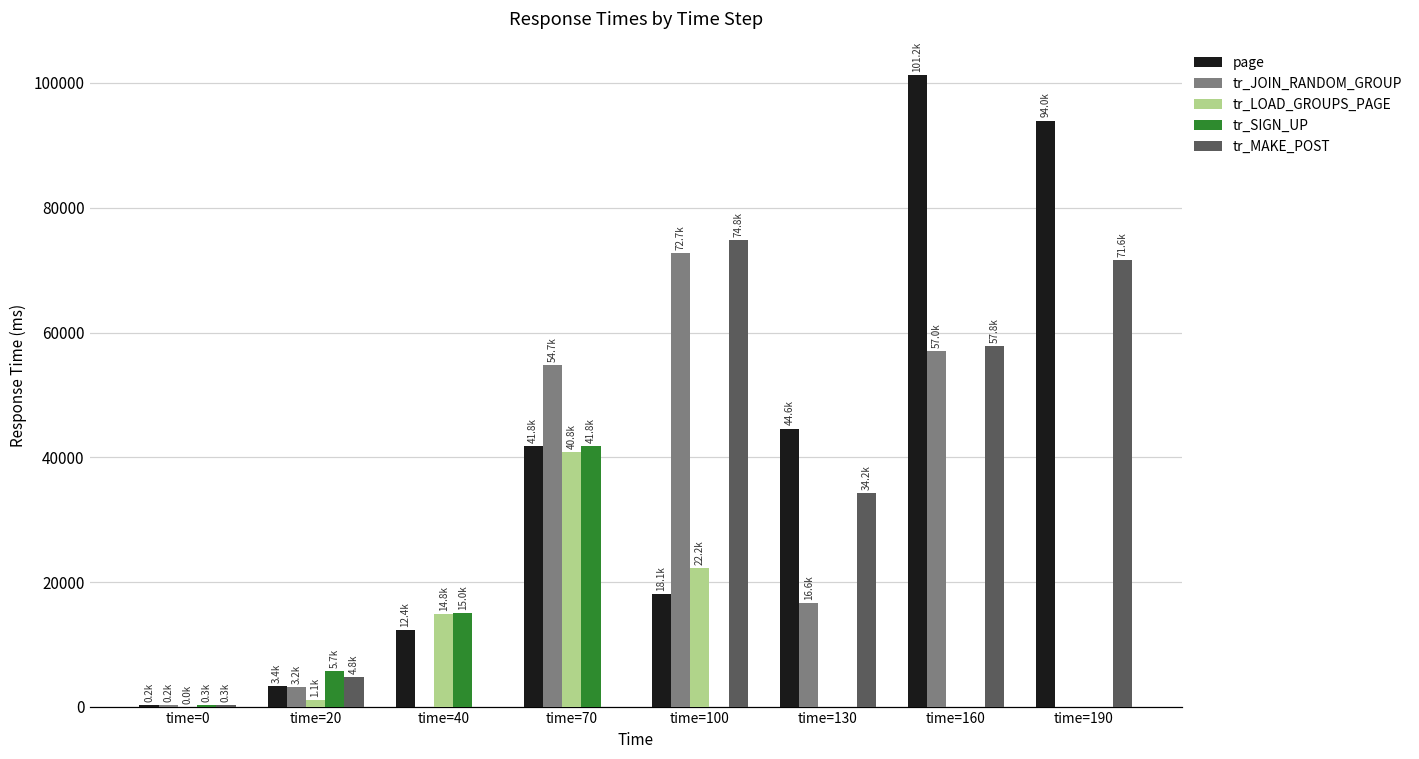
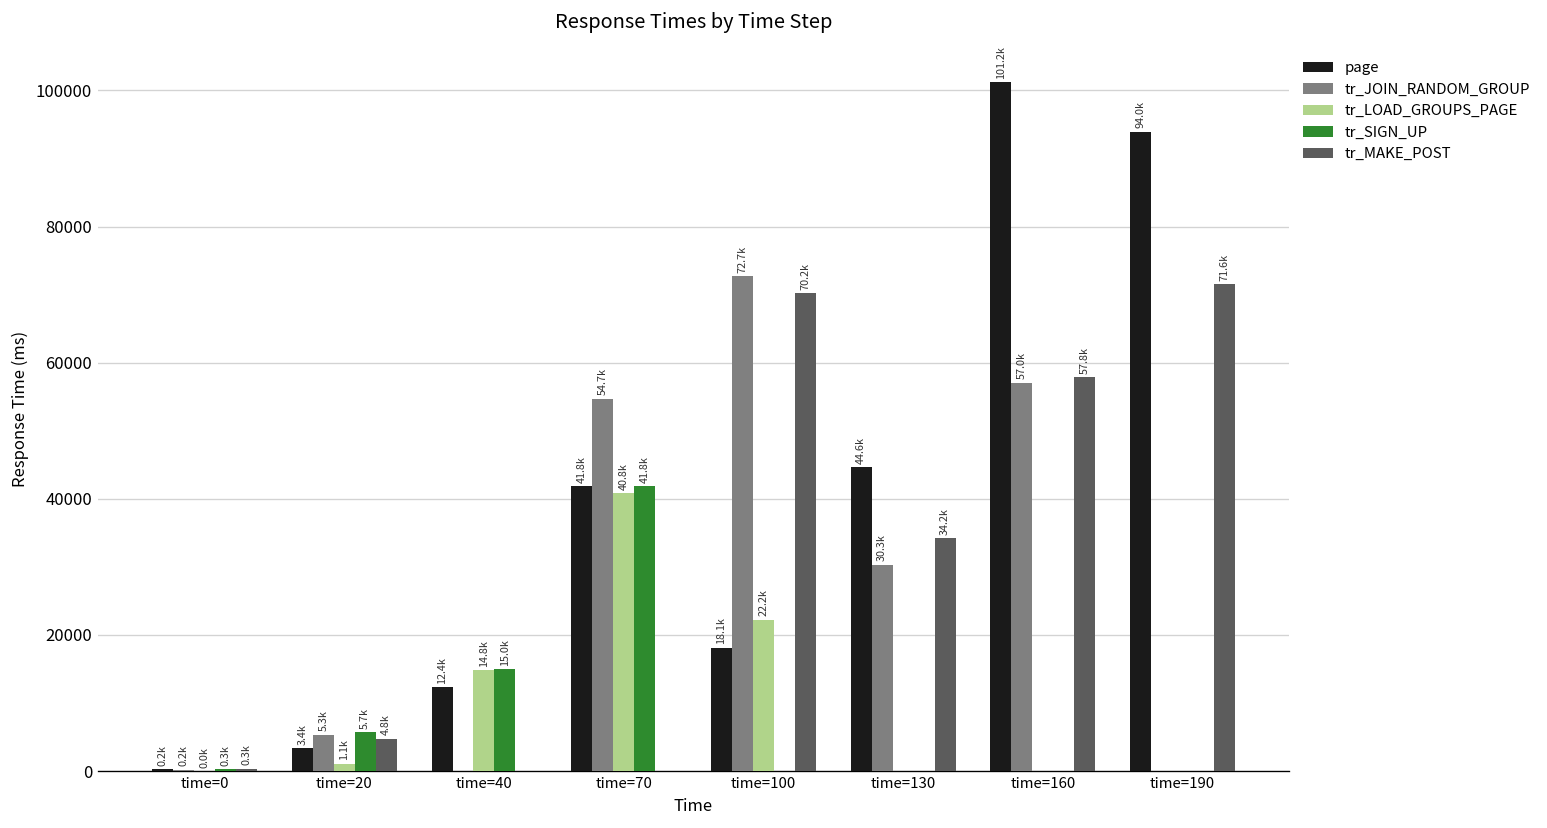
  {
    "page": {
      "time=0": "0.2k",
      "time=20": "3.4k",
      "time=40": "12.4k",
      "time=70": "41.8k",
      "time=100": "18.1k",
      "time=130": "44.6k",
      "time=160": "101.2k",
      "time=190": "94.0k"
    },
    "tr_JOIN_RANDOM_GROUP": {
      "time=0": "0.2k",
-     "time=20": "3.2k",
+     "time=20": "5.3k",
      "time=70": "54.7k",
      "time=100": "72.7k",
-     "time=130": "16.6k",
+     "time=130": "30.3k",
      "time=160": "57.0k"
    },
    "tr_LOAD_GROUPS_PAGE": {
      "time=20": "1.1k",
      "time=40": "14.8k",
      "time=70": "40.8k",
      "time=100": "22.2k"
    },
    "tr_SIGN_UP": {
      "time=0": "0.3k",
      "time=20": "5.7k",
      "time=40": "15.0k",
      "time=70": "41.8k"
    },
    "tr_MAKE_POST": {
      "time=0": "0.3k",
      "time=20": "4.8k",
-     "time=100": "74.8k",
+     "time=100": "70.2k",
      "time=130": "34.2k",
      "time=160": "57.8k",
      "time=190": "71.6k"
    }
  }
